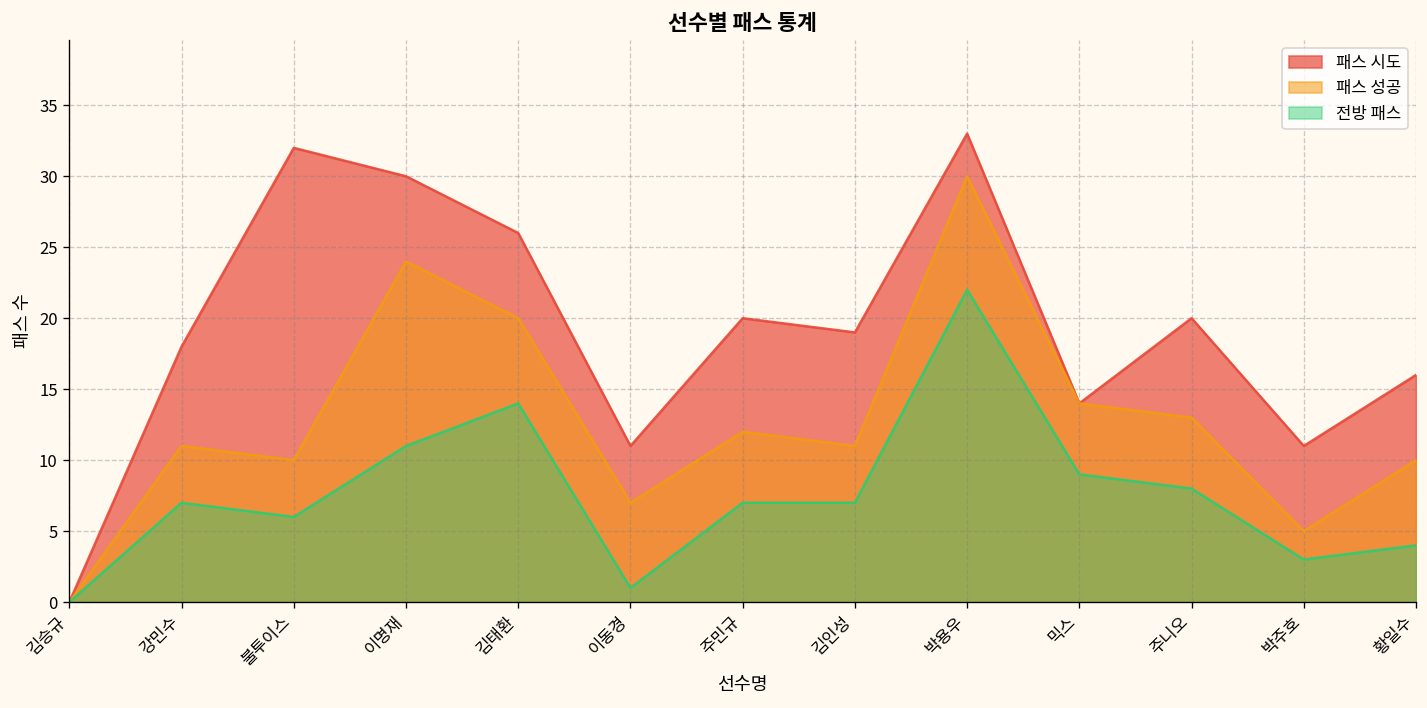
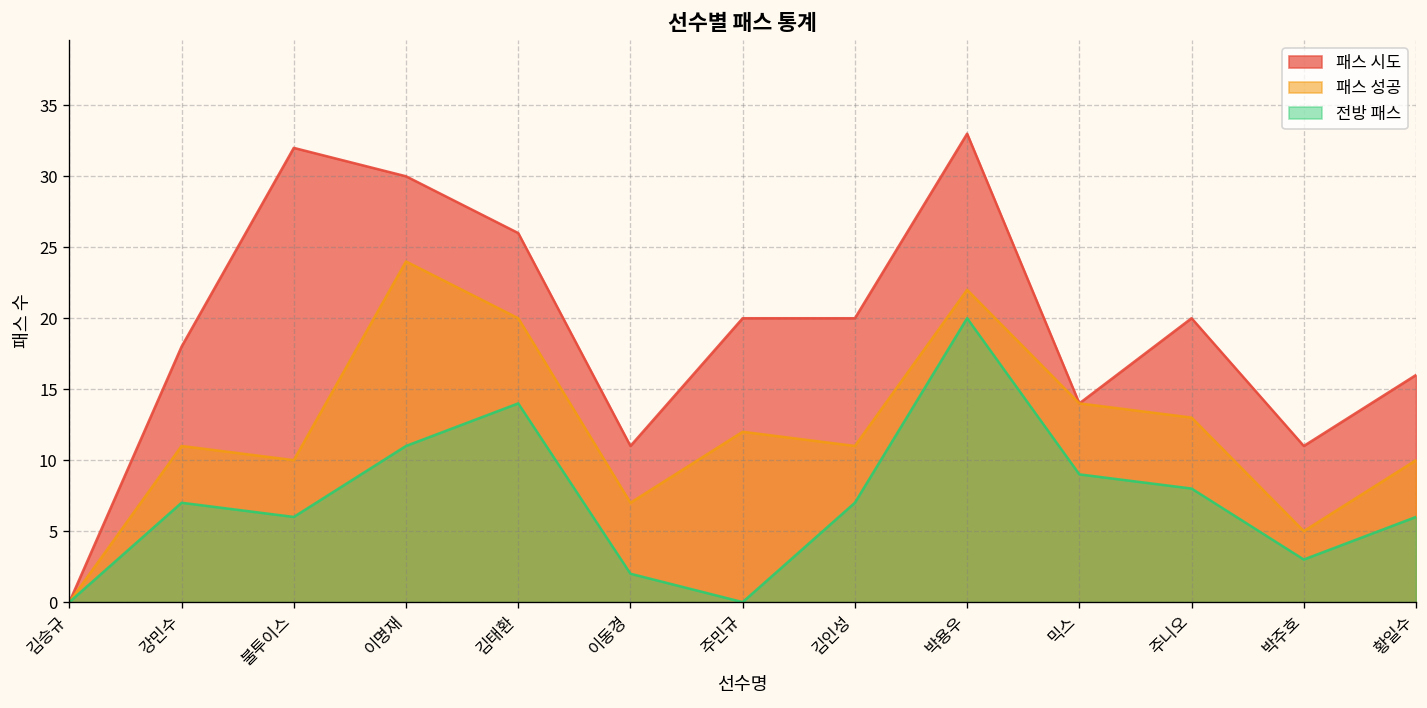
  {
    "패스 시도": {
      "강민수": 18,
      "불투이스": 32,
      "이명재": 30,
      "김태환": 26,
      "이동경": 11,
      "주민규": 20,
-     "김인성": 19,
+     "김인성": 20,
      "박용우": 33,
      "주니오": 20,
      "박주호": 11,
      "황일수": 16
    },
    "패스 성공": {
      "강민수": 11,
      "불투이스": 10,
      "이명재": 24,
      "김태환": 20,
      "이동경": 7,
      "주민규": 12,
      "김인성": 11,
-     "박용우": 30,
+     "박용우": 22,
      "주니오": 13,
      "박주호": 5,
      "황일수": 10
    },
    "전방 패스": {
      "강민수": 7,
      "불투이스": 6,
      "이명재": 11,
      "김태환": 14,
-     "이동경": 1,
-     "주민규": 7,
+     "이동경": 2,
+     "주민규": 0,
      "김인성": 7,
-     "박용우": 22,
+     "박용우": 20,
      "믹스": 9,
      "주니오": 8,
      "박주호": 3,
-     "황일수": 4
+     "황일수": 6
    }
  }
